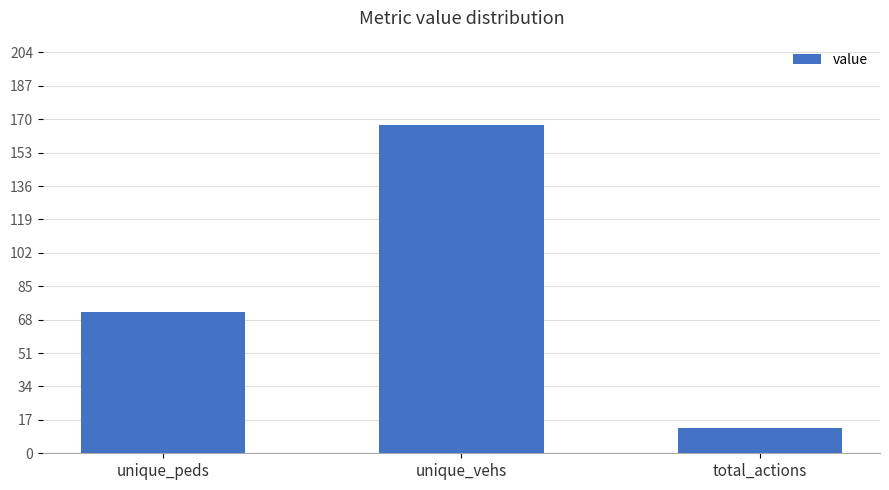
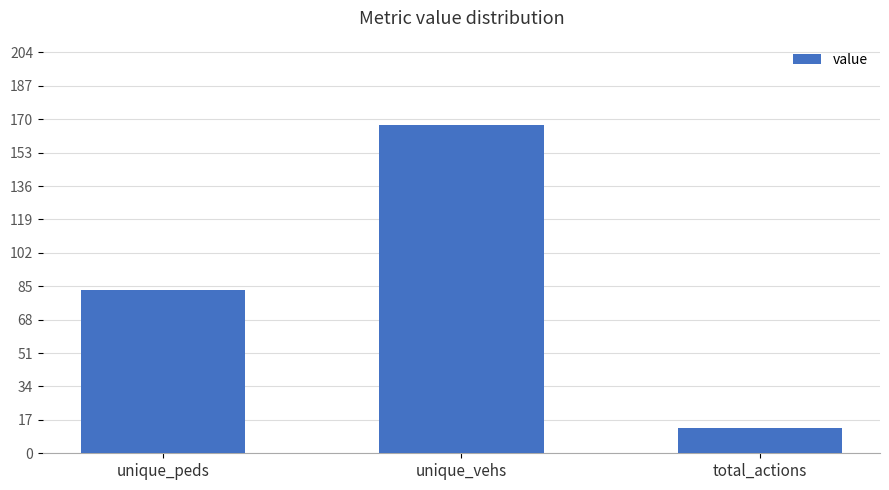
  {
-   "unique_peds": 72,
+   "unique_peds": 83,
    "unique_vehs": 167,
    "total_actions": 13
  }
